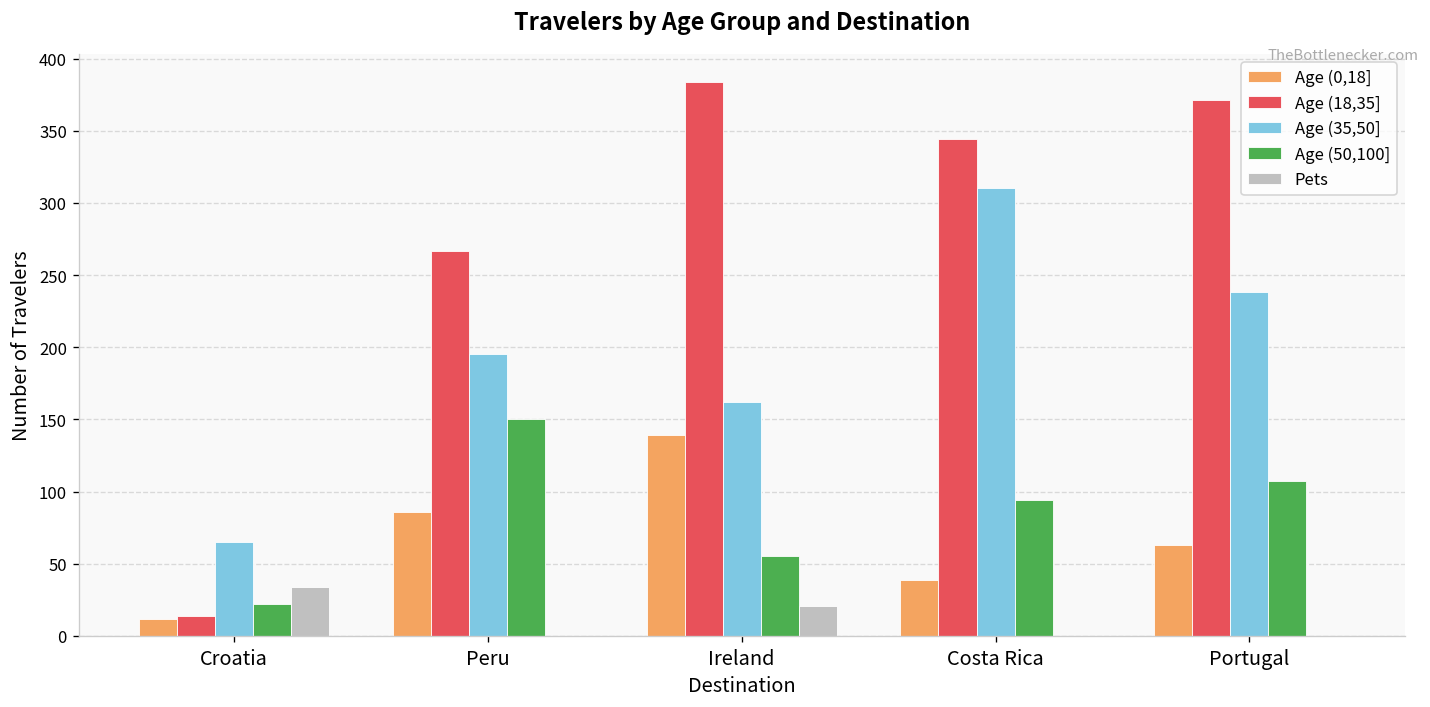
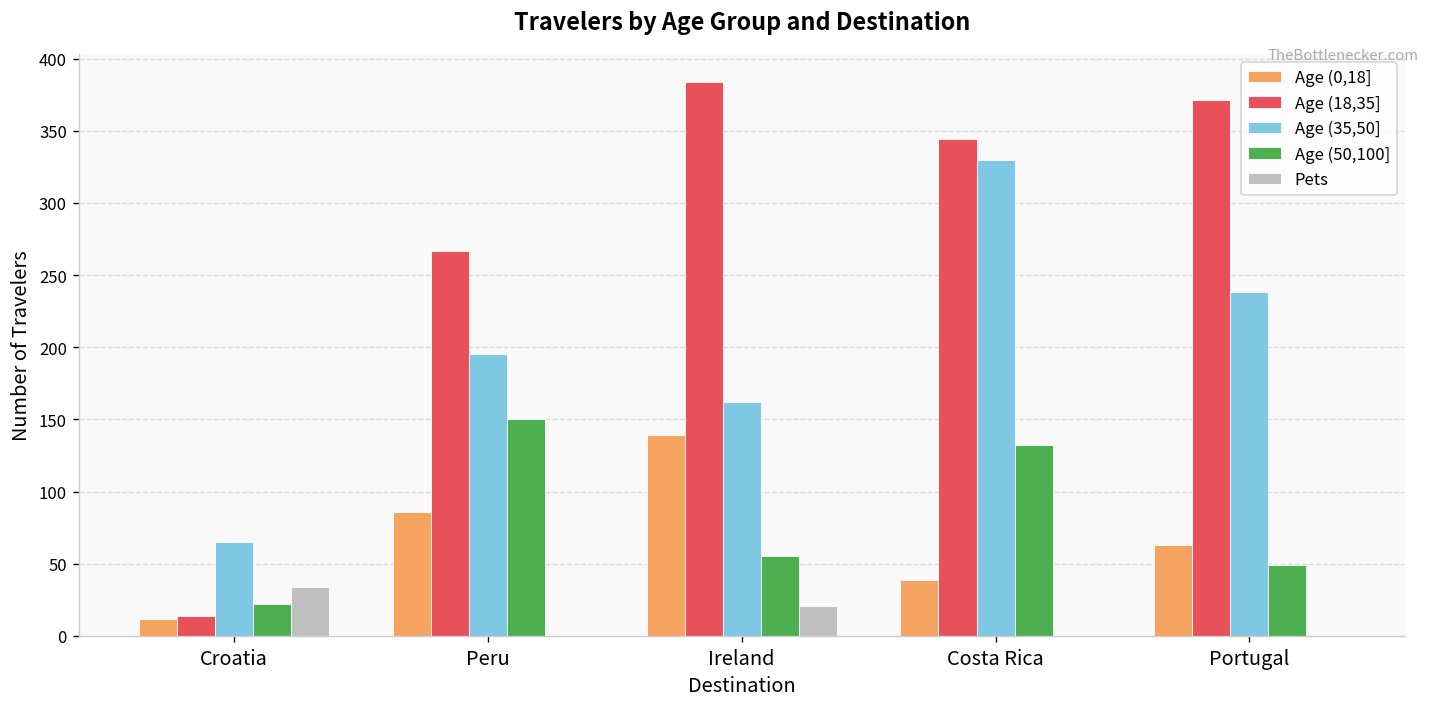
  {
    "Age (0,18]": {
      "Croatia": 12,
      "Peru": 86,
      "Ireland": 139,
      "Costa Rica": 39,
      "Portugal": 63
    },
    "Age (18,35]": {
      "Croatia": 14,
      "Peru": 267,
      "Ireland": 384,
      "Costa Rica": 344,
      "Portugal": 371
    },
    "Age (35,50]": {
      "Croatia": 65,
      "Peru": 195,
      "Ireland": 162,
-     "Costa Rica": 310,
+     "Costa Rica": 330,
      "Portugal": 238
    },
    "Age (50,100]": {
      "Croatia": 22,
      "Peru": 150,
      "Ireland": 55,
-     "Costa Rica": 94,
-     "Portugal": 107
+     "Costa Rica": 132,
+     "Portugal": 49
    },
    "Pets": {
      "Croatia": 34,
      "Peru": 0,
      "Ireland": 21,
      "Costa Rica": 0,
      "Portugal": 0
    }
  }
